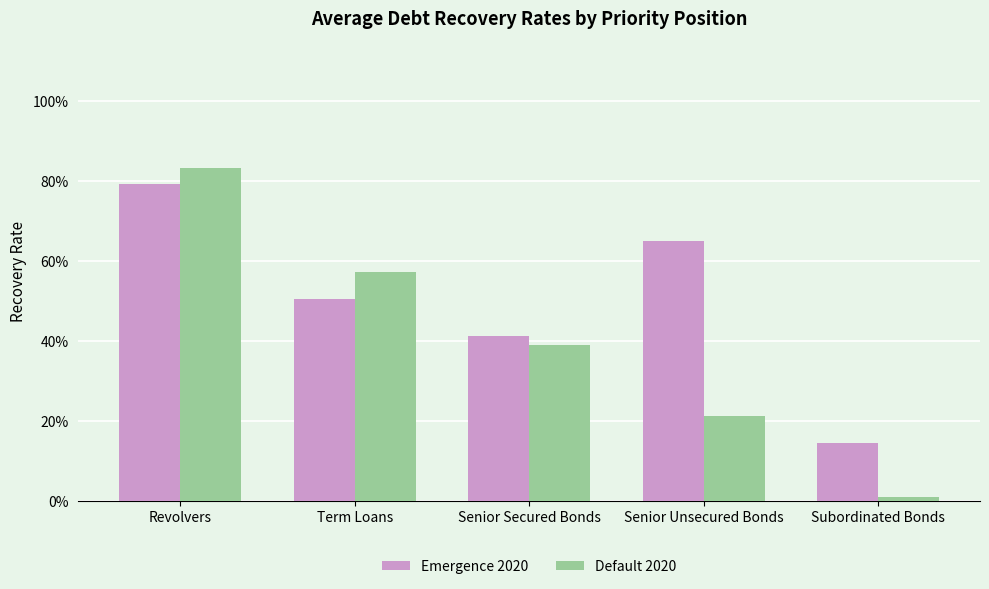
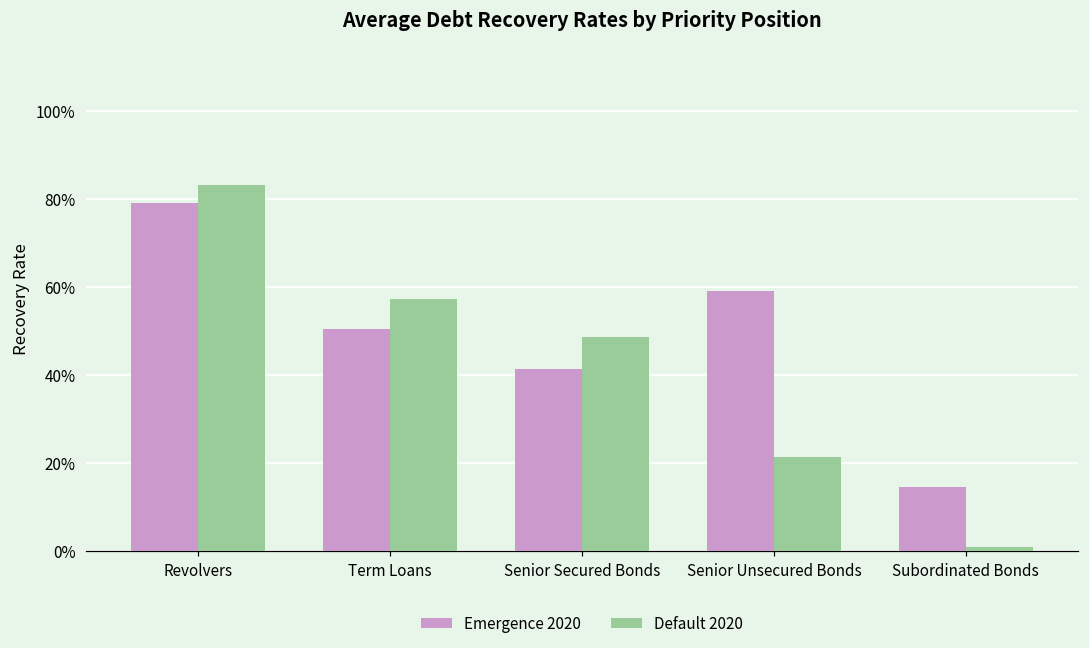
  {
    "Emergence 2020": {
      "Revolvers": "79%",
      "Term Loans": "50%",
      "Senior Secured Bonds": "41%",
-     "Senior Unsecured Bonds": "65%",
+     "Senior Unsecured Bonds": "59%",
      "Subordinated Bonds": "14%"
    },
    "Default 2020": {
      "Revolvers": "83%",
      "Term Loans": "57%",
-     "Senior Secured Bonds": "39%",
+     "Senior Secured Bonds": "49%",
      "Senior Unsecured Bonds": "21%",
      "Subordinated Bonds": "1%"
    }
  }
